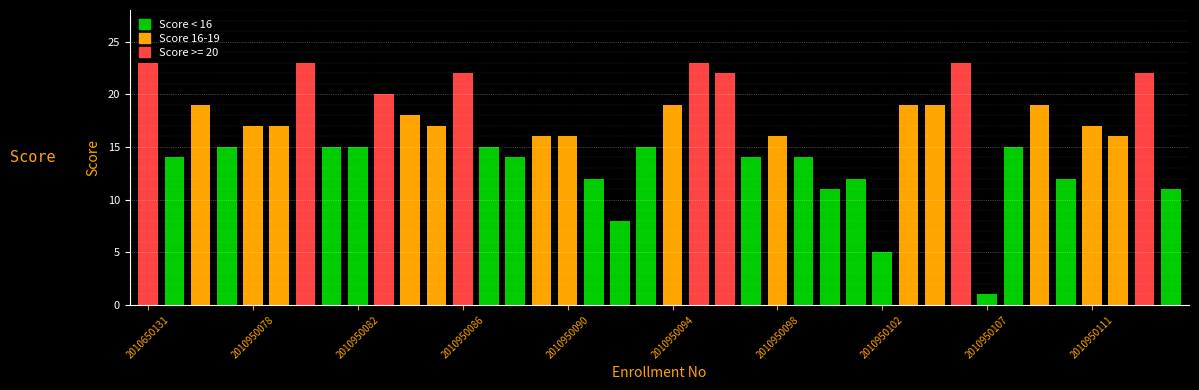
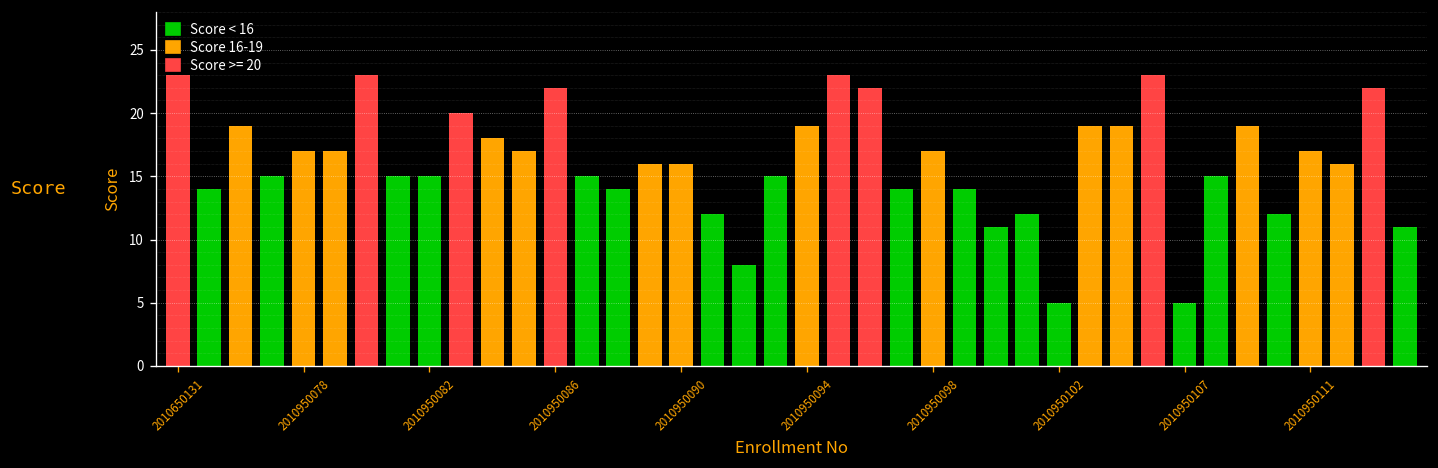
  {
    "2010650131": 23,
    "2010950078": 17,
    "2010950082": 15,
    "2010950086": 22,
    "2010950090": 16,
    "2010950094": 19,
-   "2010950098": 16,
+   "2010950098": 17,
    "2010950102": 5,
-   "2010950107": 1,
+   "2010950107": 5,
    "2010950111": 17
  }
